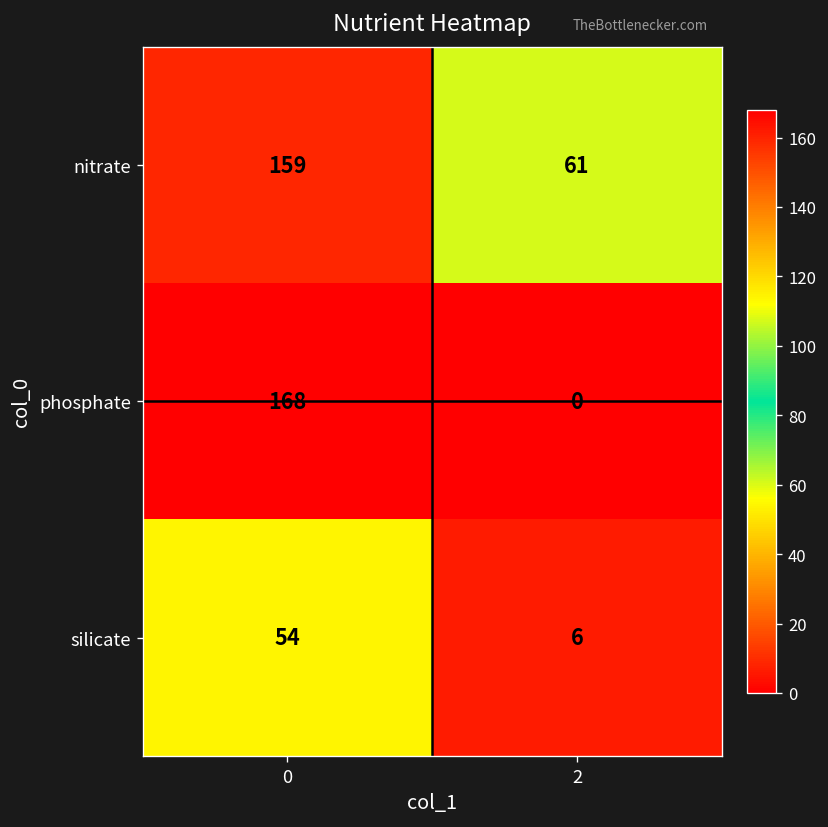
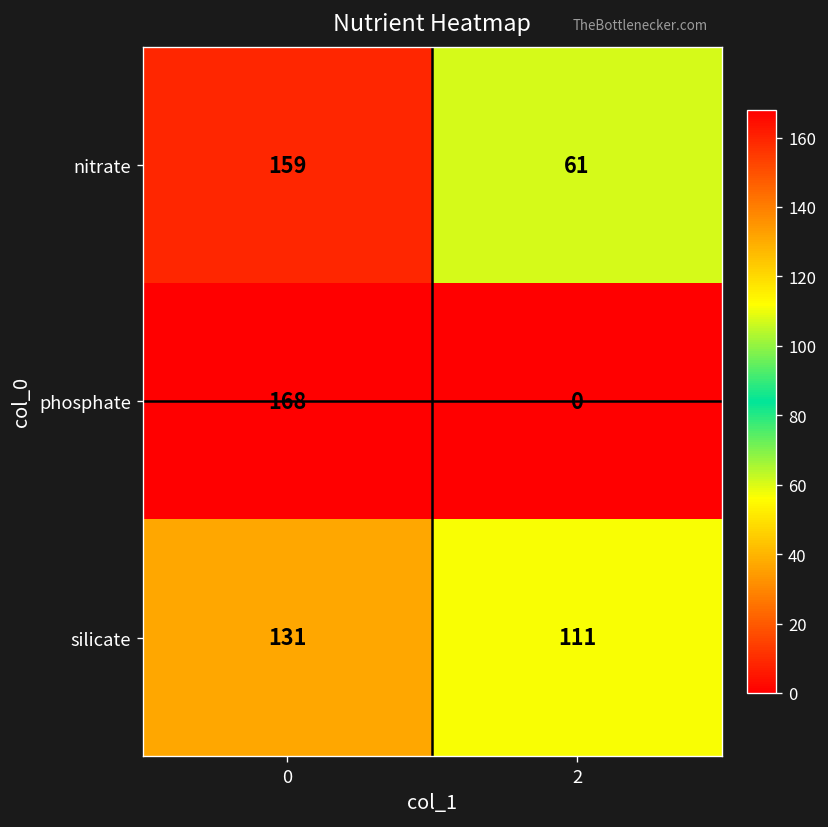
  {
    "nitrate": {
      "0": 159,
      "2": 61
    },
    "phosphate": {
      "0": 168,
      "2": 0
    },
    "silicate": {
-     "0": 54,
-     "2": 6
+     "0": 131,
+     "2": 111
    }
  }
